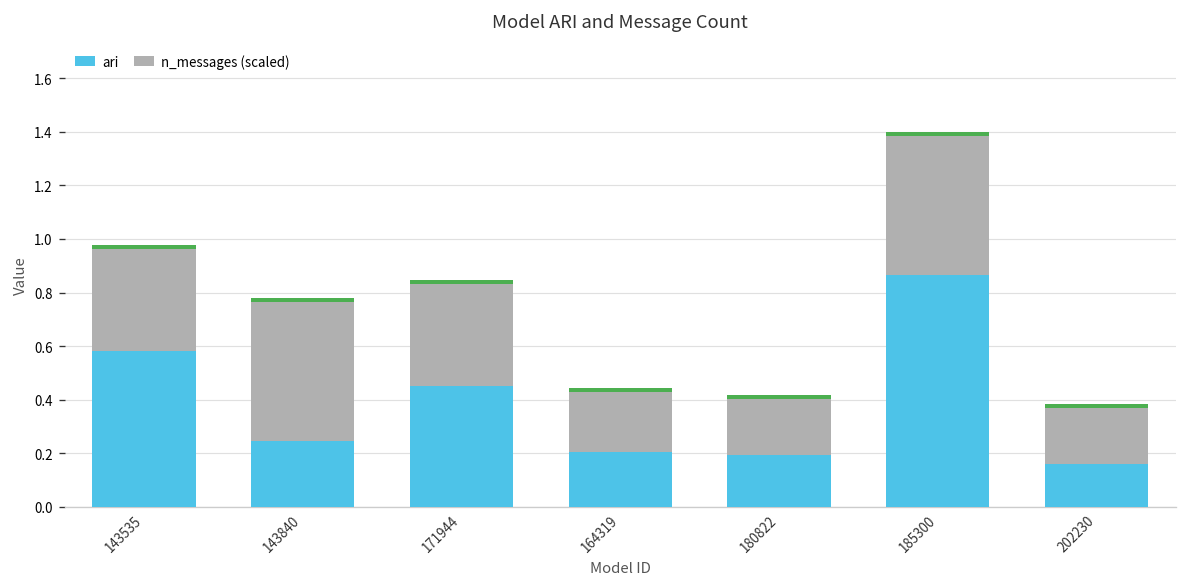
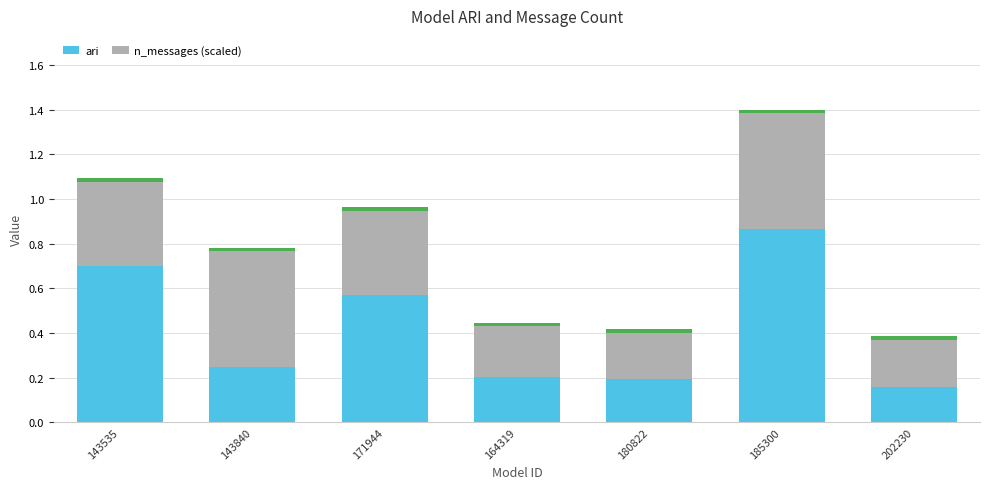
  {
    "ari": {
-     "143535": 0.58,
+     "143535": 0.70,
      "143840": 0.25,
-     "171944": 0.45,
+     "171944": 0.57,
      "164319": 0.20,
      "180822": 0.19,
      "185300": 0.87,
      "202230": 0.16
    },
    "n_messages (scaled)": {
      "143535": 0.38,
      "143840": 0.52,
      "171944": 0.38,
      "164319": 0.22,
      "180822": 0.21,
      "185300": 0.52,
      "202230": 0.21
    }
  }
